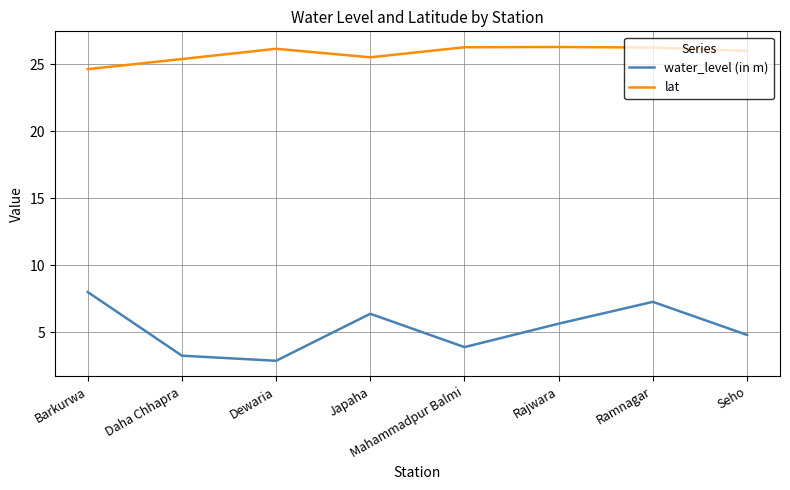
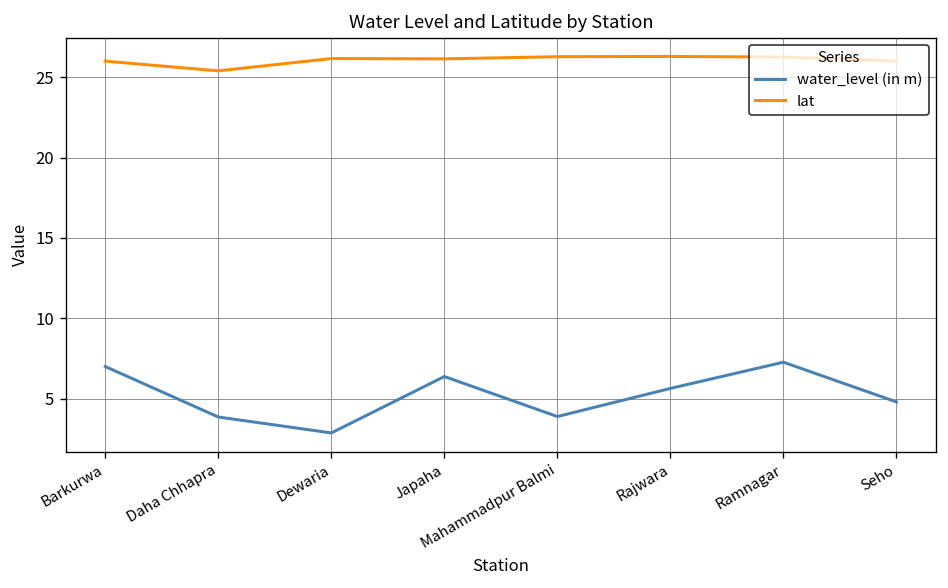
  {
    "water_level (in m)": {
-     "Barkurwa": 8,
-     "Daha Chhapra": 3.3,
+     "Barkurwa": 7,
+     "Daha Chhapra": 3.9,
      "Dewaria": 2.9,
      "Japaha": 6.4,
      "Mahammadpur Balmi": 3.9,
      "Rajwara": 5.6,
      "Ramnagar": 7.3,
      "Seho": 4.8
    },
    "lat": {
-     "Barkurwa": 24.6,
+     "Barkurwa": 26.0,
      "Daha Chhapra": 25.4,
      "Dewaria": 26.2,
-     "Japaha": 25.5,
+     "Japaha": 26.1,
      "Mahammadpur Balmi": 26.3,
      "Rajwara": 26.3
    }
  }
